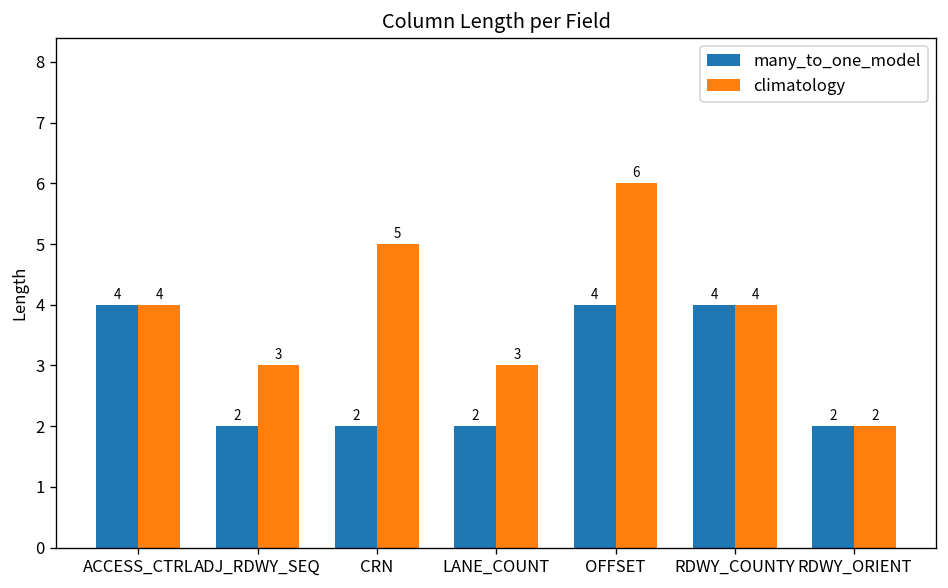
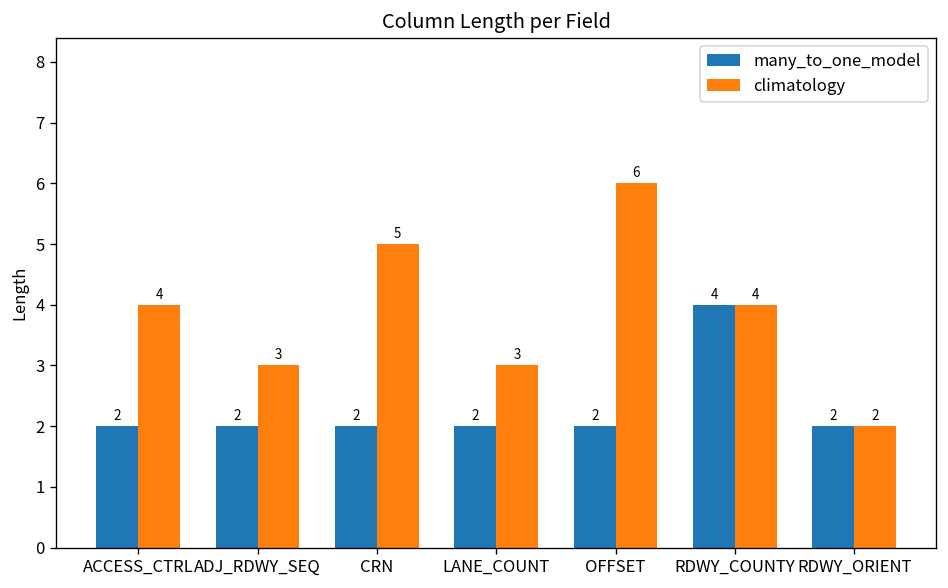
  {
    "many_to_one_model": {
-     "ACCESS_CTRL": 4,
+     "ACCESS_CTRL": 2,
      "ADJ_RDWY_SEQ": 2,
      "CRN": 2,
      "LANE_COUNT": 2,
-     "OFFSET": 4,
+     "OFFSET": 2,
      "RDWY_COUNTY": 4,
      "RDWY_ORIENT": 2
    },
    "climatology": {
      "ACCESS_CTRL": 4,
      "ADJ_RDWY_SEQ": 3,
      "CRN": 5,
      "LANE_COUNT": 3,
      "OFFSET": 6,
      "RDWY_COUNTY": 4,
      "RDWY_ORIENT": 2
    }
  }
